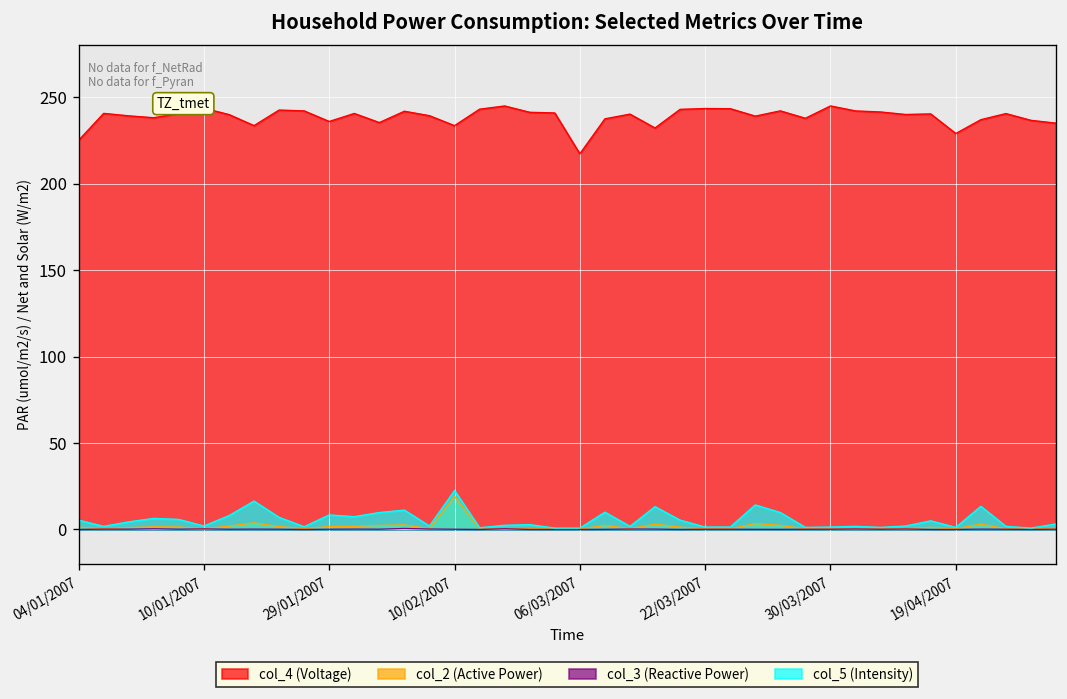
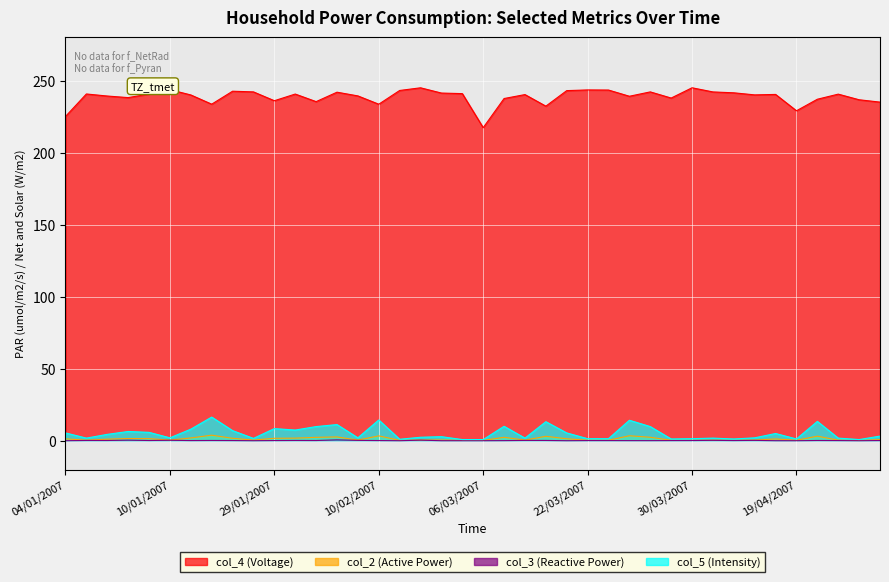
  {
    "col_4 (Voltage)": {
      "04/01/2007": 225,
      "29/01/2007": 236,
      "10/02/2007": 234,
      "06/03/2007": 217,
      "30/03/2007": 245,
      "19/04/2007": 229
    },
    "col_2 (Active Power)": {
-     "10/02/2007": 19
+     "10/02/2007": 3
    },
    "col_3 (Reactive Power)": {
      "10/02/2007": 0
    },
    "col_5 (Intensity)": {
      "04/01/2007": 5,
      "29/01/2007": 8,
-     "10/02/2007": 23
+     "10/02/2007": 14
    }
  }
